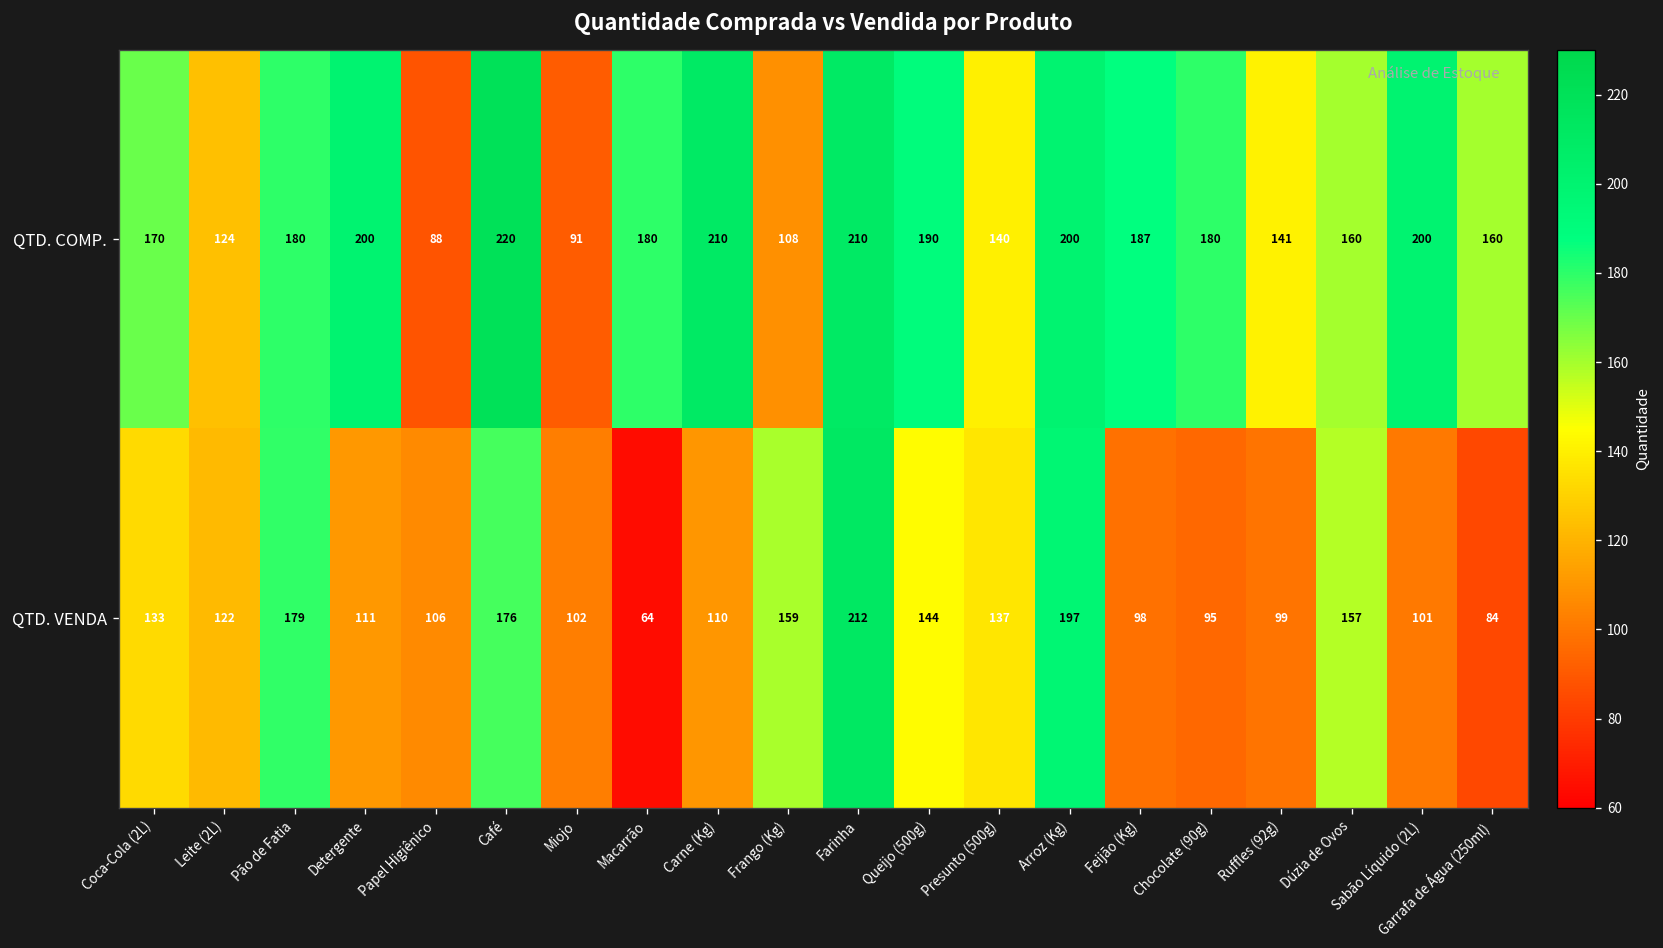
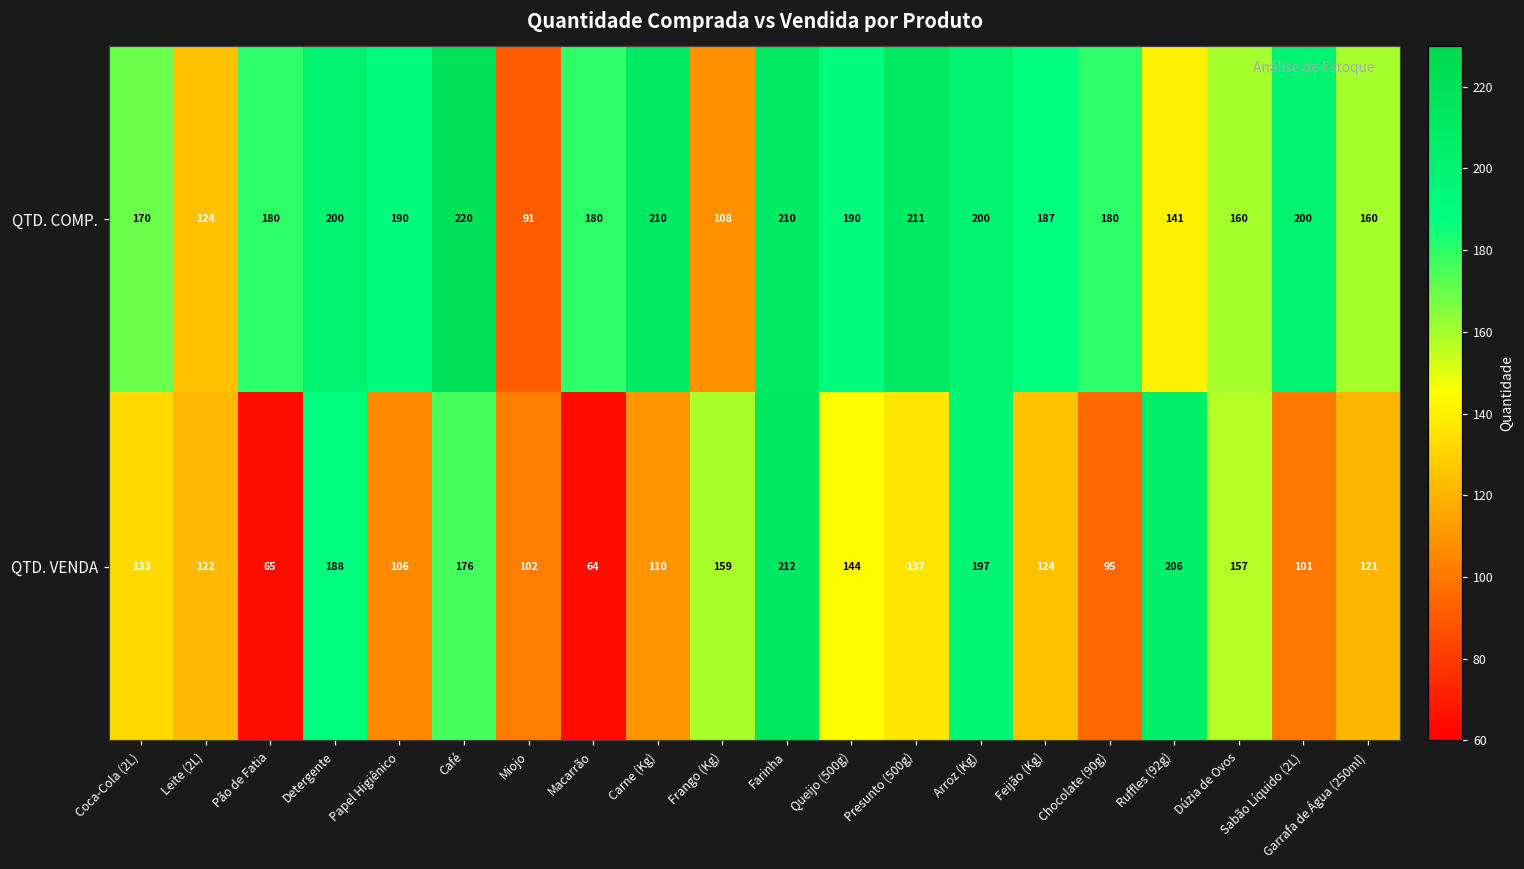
  {
    "QTD. COMP.": {
      "Coca-Cola (2L)": 170,
      "Leite (2L)": 124,
      "Pão de Fatia": 180,
      "Detergente": 200,
-     "Papel Higiênico": 88,
+     "Papel Higiênico": 190,
      "Café": 220,
      "Miojo": 91,
      "Macarrão": 180,
      "Carne (Kg)": 210,
      "Frango (Kg)": 108,
      "Farinha": 210,
      "Queijo (500g)": 190,
-     "Presunto (500g)": 140,
+     "Presunto (500g)": 211,
      "Arroz (Kg)": 200,
      "Feijão (Kg)": 187,
      "Chocolate (90g)": 180,
      "Ruffles (92g)": 141,
      "Dúzia de Ovos": 160,
      "Garrafa de Água (250ml)": 160
    },
    "QTD. VENDA": {
      "Coca-Cola (2L)": 133,
      "Leite (2L)": 122,
-     "Pão de Fatia": 179,
-     "Detergente": 111,
+     "Pão de Fatia": 65,
+     "Detergente": 188,
      "Papel Higiênico": 106,
      "Café": 176,
      "Miojo": 102,
      "Macarrão": 64,
      "Carne (Kg)": 110,
      "Frango (Kg)": 159,
      "Farinha": 212,
      "Queijo (500g)": 144,
      "Presunto (500g)": 137,
      "Arroz (Kg)": 197,
-     "Feijão (Kg)": 98,
+     "Feijão (Kg)": 124,
      "Chocolate (90g)": 95,
-     "Ruffles (92g)": 99,
+     "Ruffles (92g)": 206,
      "Dúzia de Ovos": 157,
      "Sabão Líquido (2L)": 101,
-     "Garrafa de Água (250ml)": 84
+     "Garrafa de Água (250ml)": 121
    }
  }
